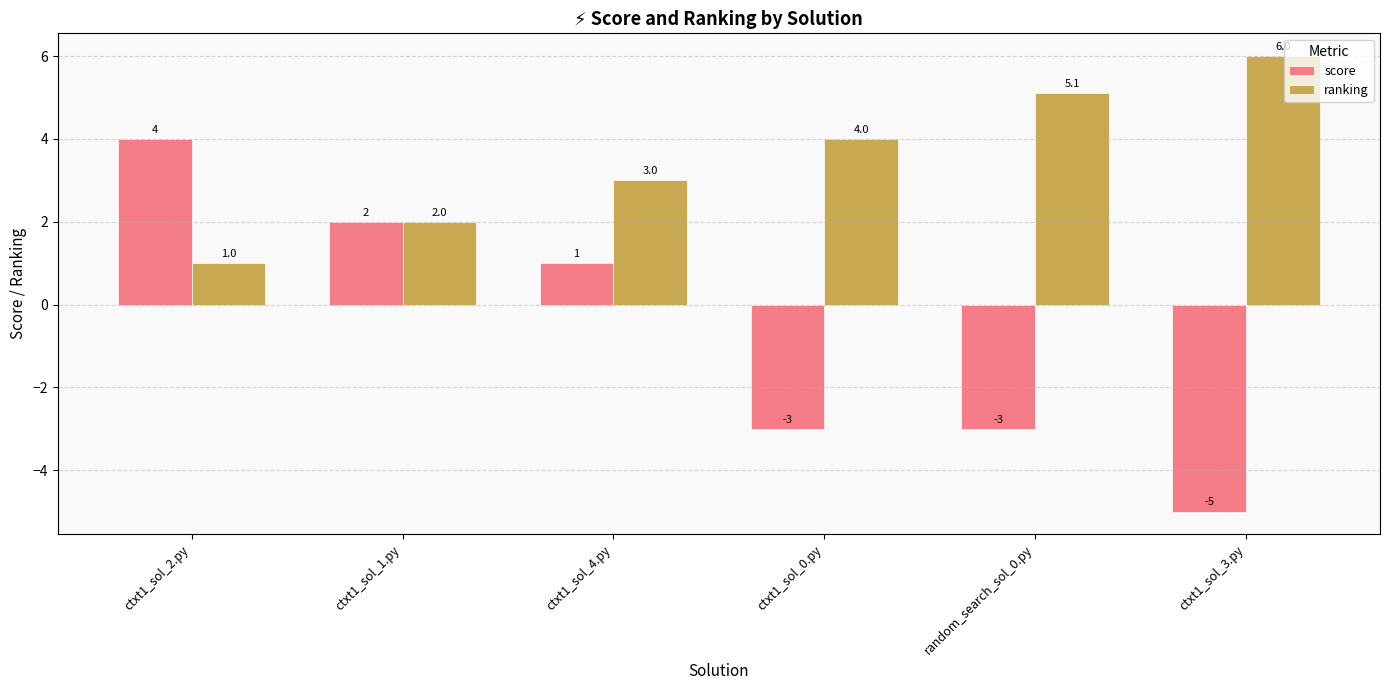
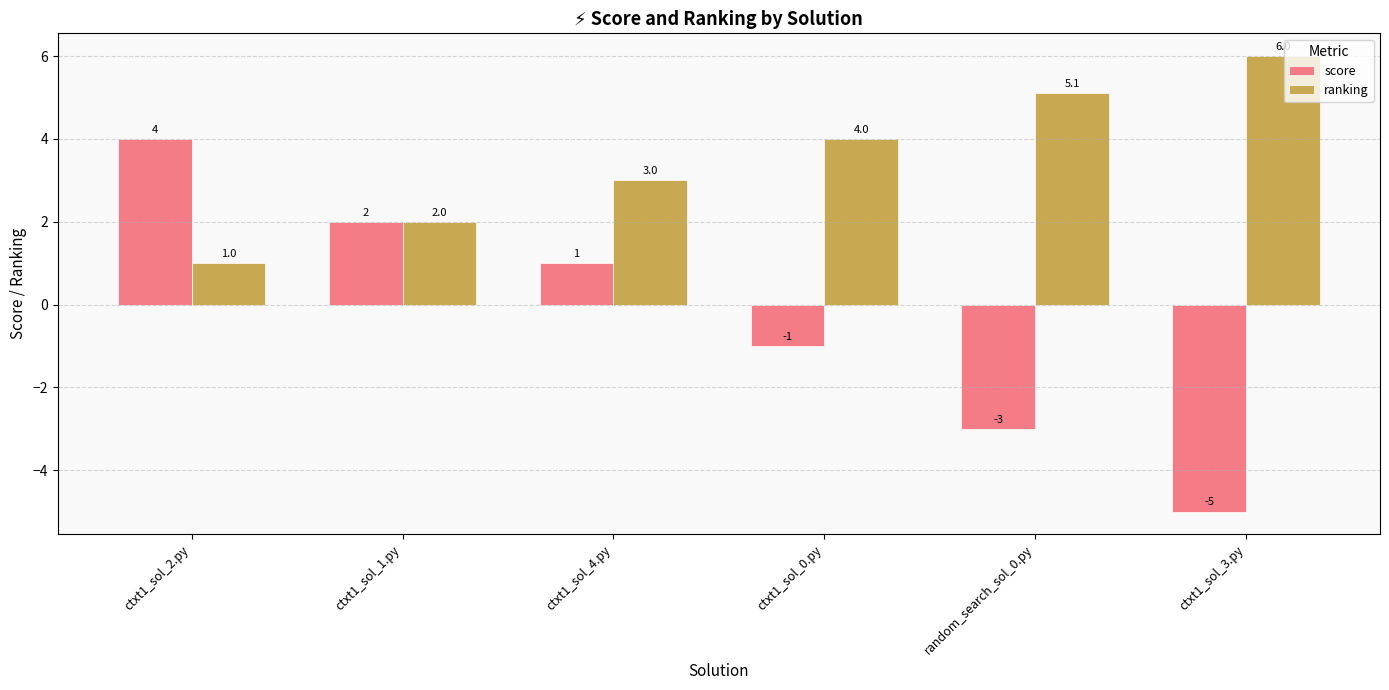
  {
    "score": {
      "ctxt1_sol_2.py": 4,
      "ctxt1_sol_1.py": 2,
      "ctxt1_sol_4.py": 1,
-     "ctxt1_sol_0.py": -3,
+     "ctxt1_sol_0.py": -1,
      "random_search_sol_0.py": -3,
      "ctxt1_sol_3.py": -5
    },
    "ranking": {
      "ctxt1_sol_2.py": 1.0,
      "ctxt1_sol_1.py": 2.0,
      "ctxt1_sol_4.py": 3.0,
      "ctxt1_sol_0.py": 4.0,
      "random_search_sol_0.py": 5.1
    }
  }
